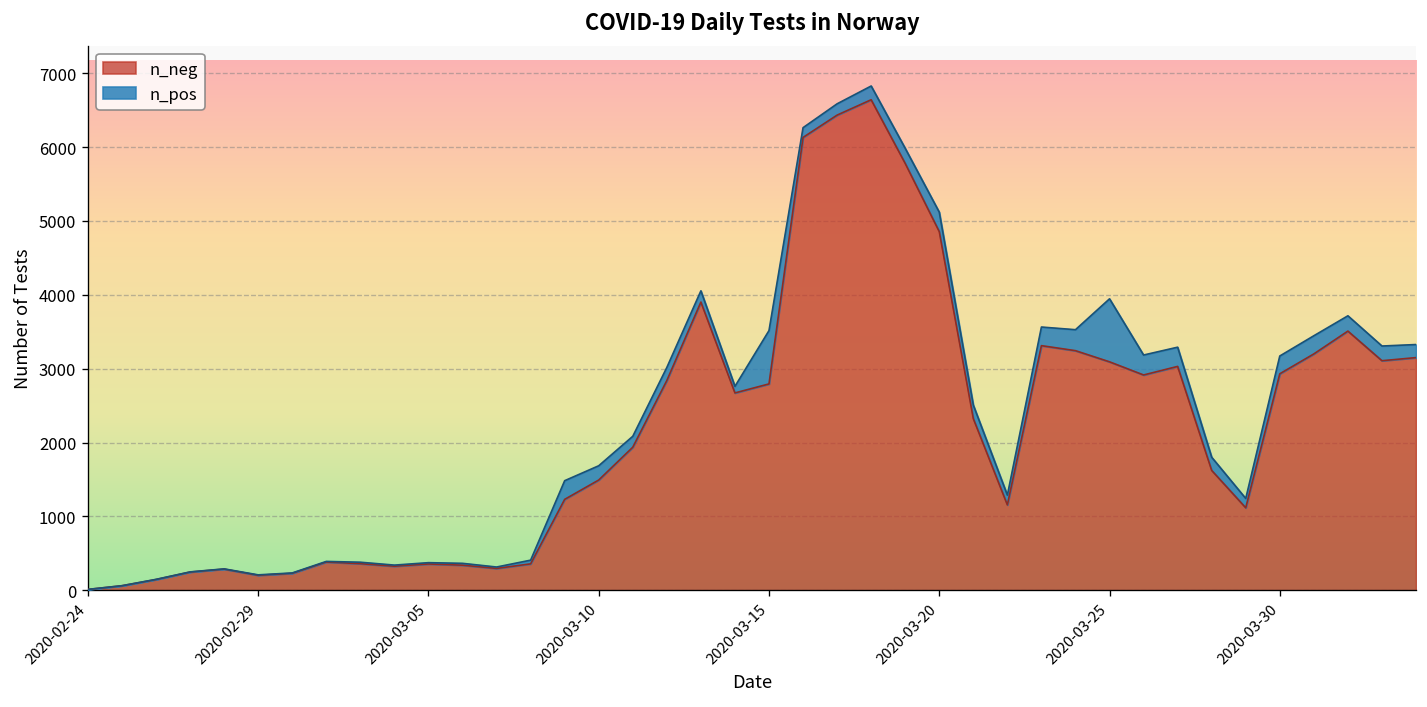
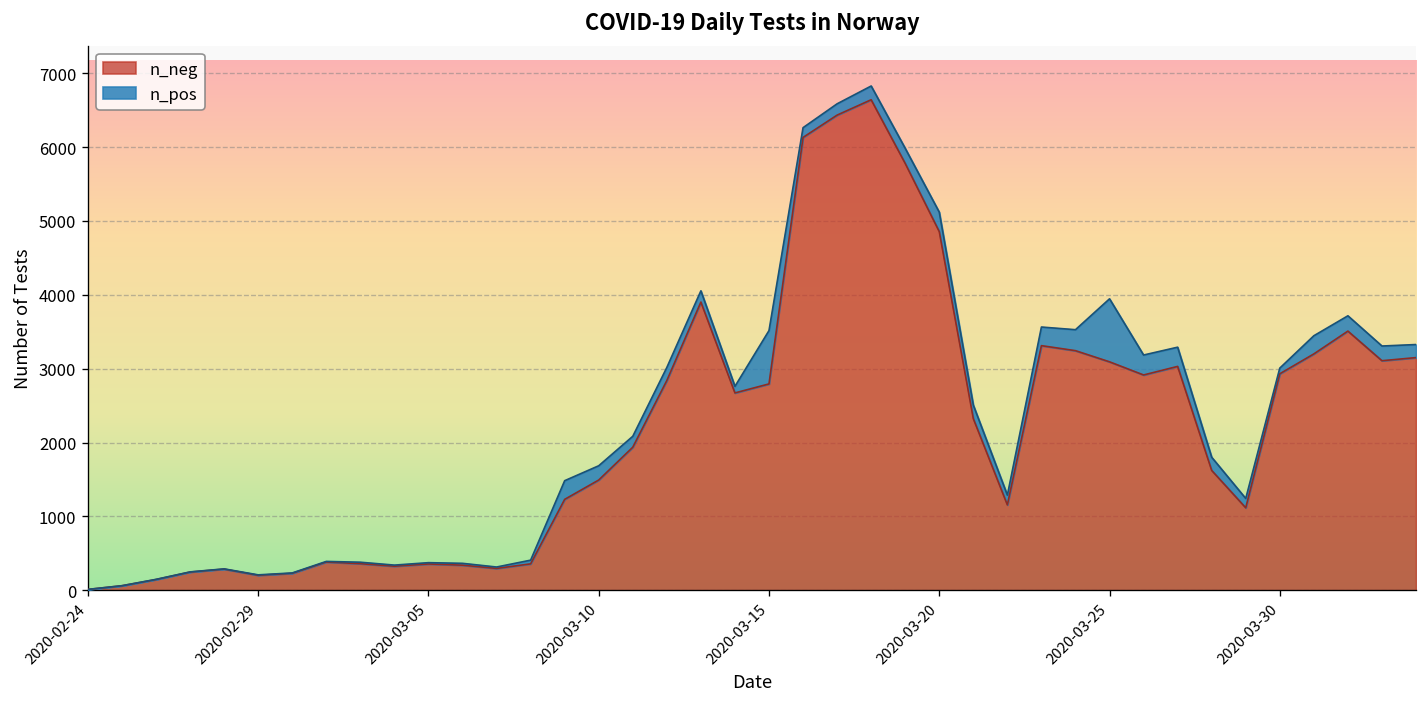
  {
    "n_neg": {
      "2020-03-10": 1500,
      "2020-03-15": 2800,
      "2020-03-20": 4900,
      "2020-03-25": 3100,
      "2020-03-30": 2900
    },
    "n_pos": {
      "2020-03-10": 200,
      "2020-03-15": 700,
      "2020-03-20": 300,
      "2020-03-25": 900,
-     "2020-03-30": 200
+     "2020-03-30": 100
    }
  }
